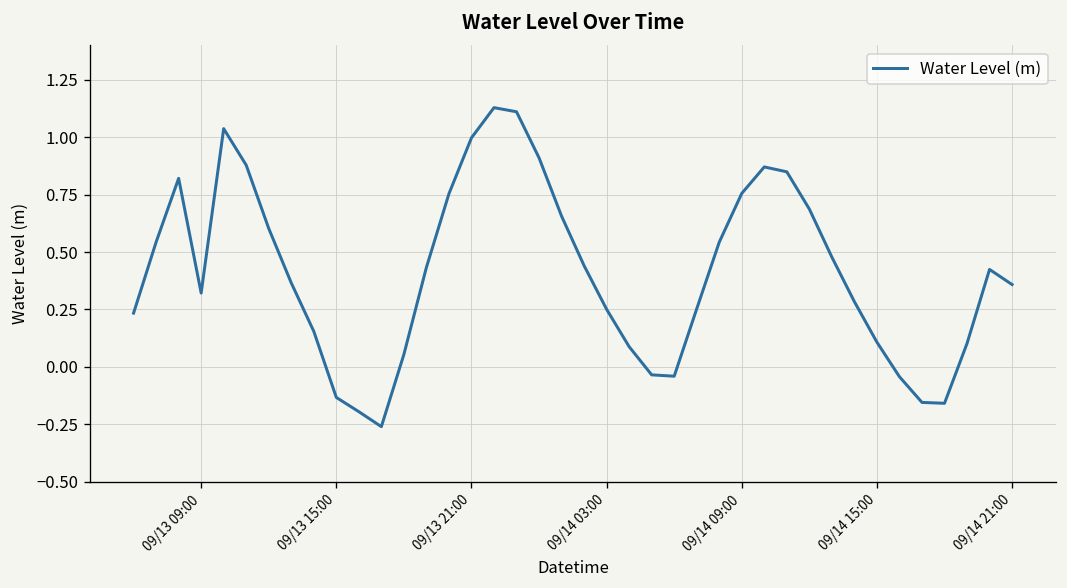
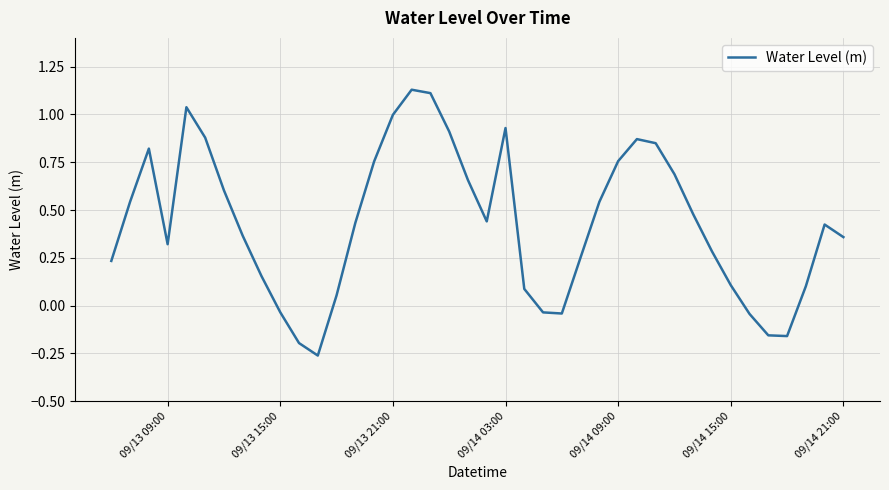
  {
    "09/13 09:00": 0.32,
-   "09/13 15:00": -0.13,
+   "09/13 15:00": -0.03,
    "09/13 21:00": 1.00,
-   "09/14 03:00": 0.25,
+   "09/14 03:00": 0.93,
    "09/14 09:00": 0.76,
    "09/14 15:00": 0.11,
    "09/14 21:00": 0.36
  }
